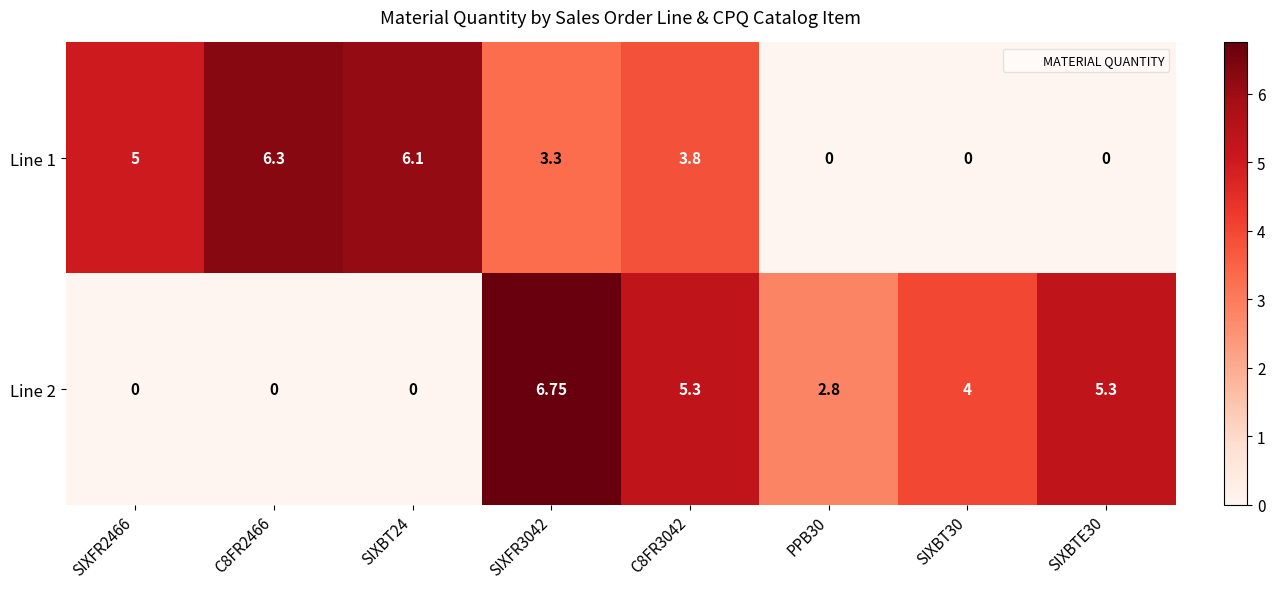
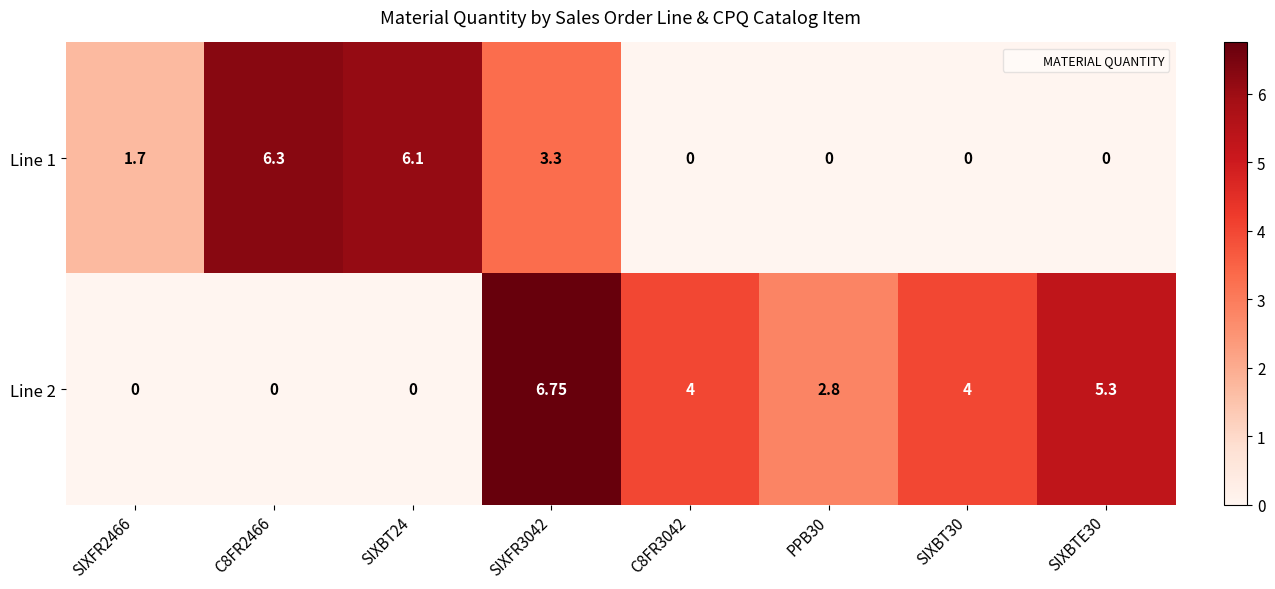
  {
    "Line 1": {
-     "SIXFR2466": 5,
+     "SIXFR2466": 1.7,
      "C8FR2466": 6.3,
      "SIXBT24": 6.1,
      "SIXFR3042": 3.3,
-     "C8FR3042": 3.8,
+     "C8FR3042": 0,
      "PPB30": 0,
      "SIXBT30": 0,
      "SIXBTE30": 0
    },
    "Line 2": {
      "SIXFR2466": 0,
      "C8FR2466": 0,
      "SIXBT24": 0,
      "SIXFR3042": 6.75,
-     "C8FR3042": 5.3,
+     "C8FR3042": 4,
      "PPB30": 2.8,
      "SIXBT30": 4,
      "SIXBTE30": 5.3
    }
  }
